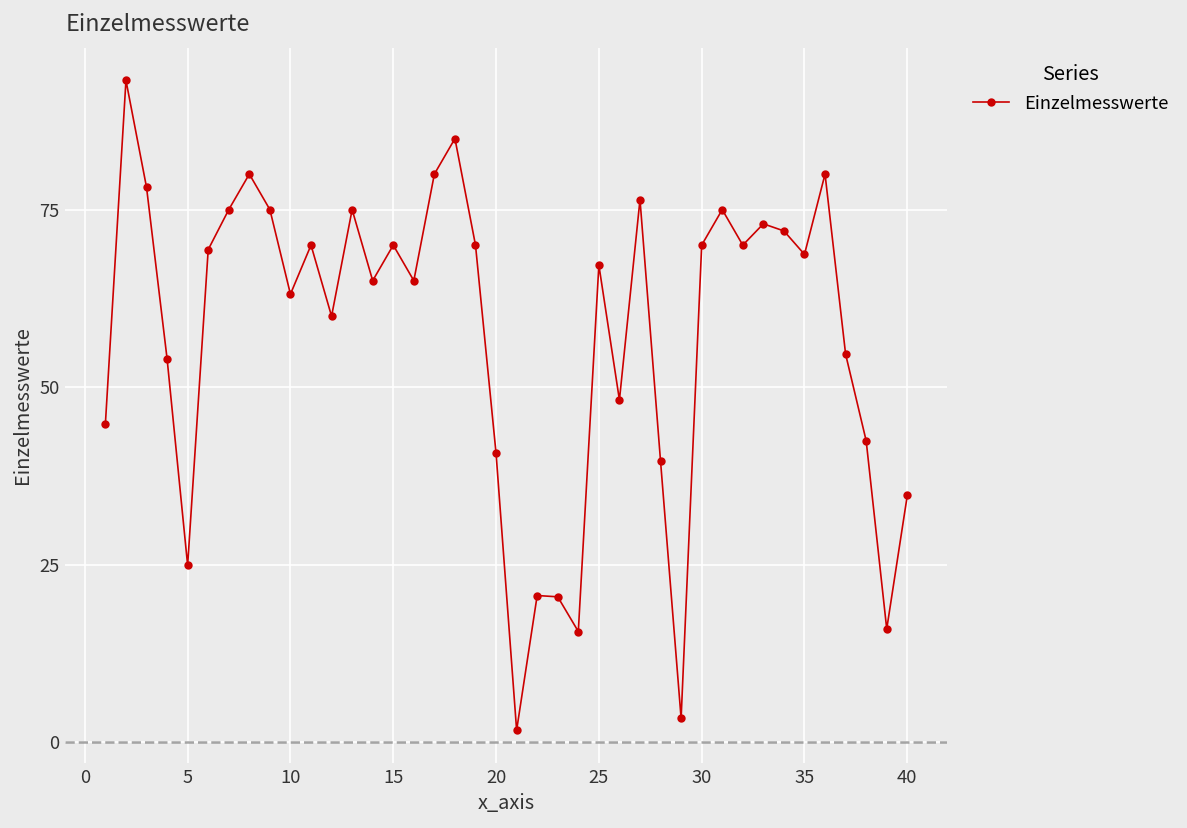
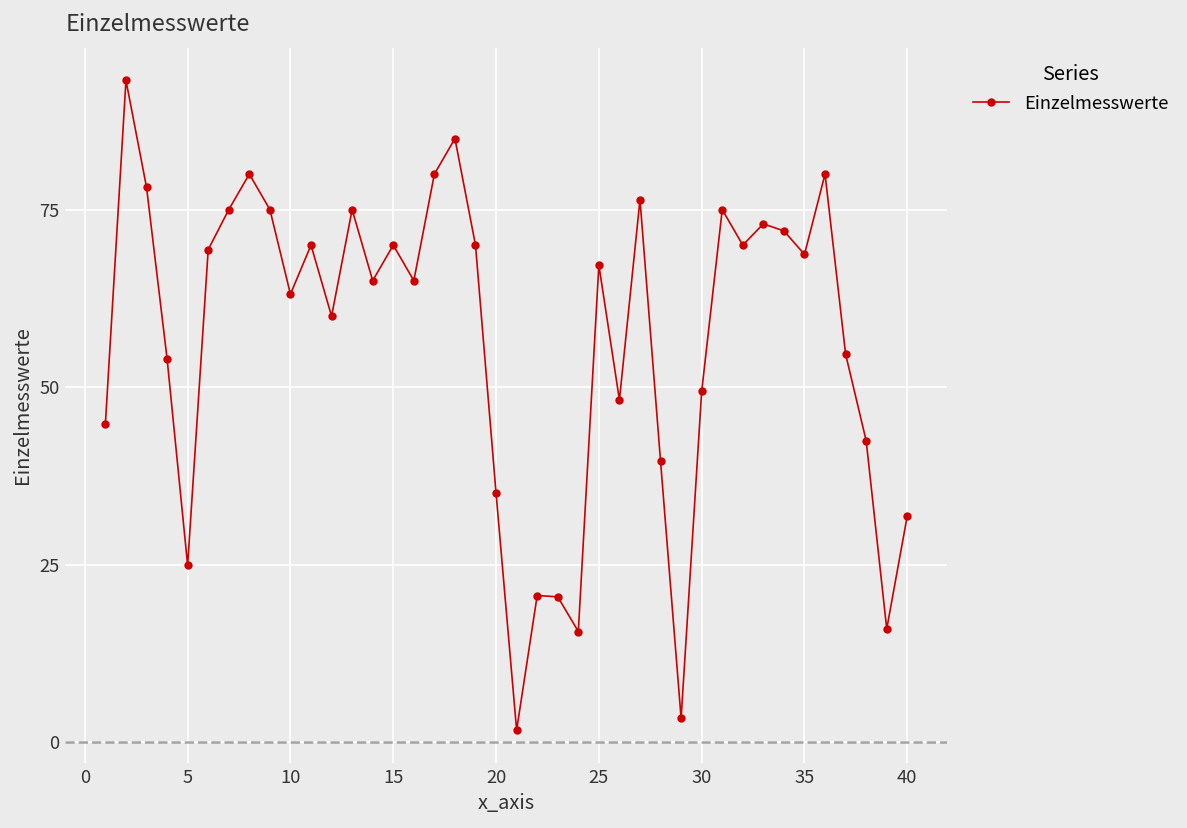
  {
    "5": 25,
    "10": 63,
    "15": 70,
-   "20": 41,
+   "20": 35,
    "25": 67,
-   "30": 70,
+   "30": 49,
    "35": 69,
-   "40": 35
+   "40": 32
  }
